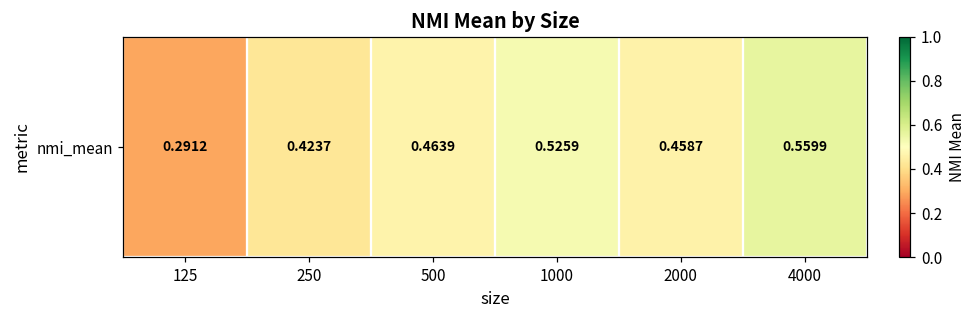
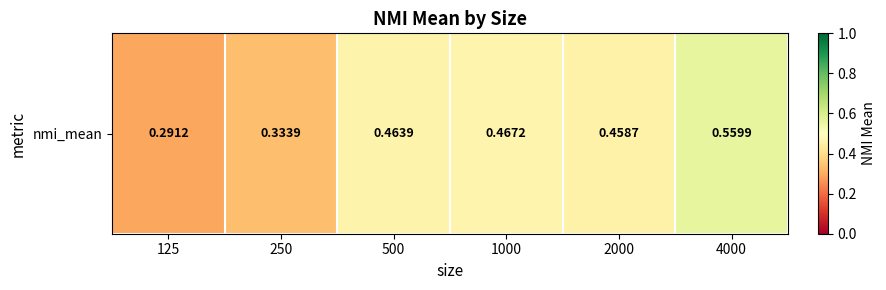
  {
    "nmi_mean": {
      "125": 0.2912,
-     "250": 0.4237,
+     "250": 0.3339,
      "500": 0.4639,
-     "1000": 0.5259,
+     "1000": 0.4672,
      "2000": 0.4587,
      "4000": 0.5599
    }
  }
